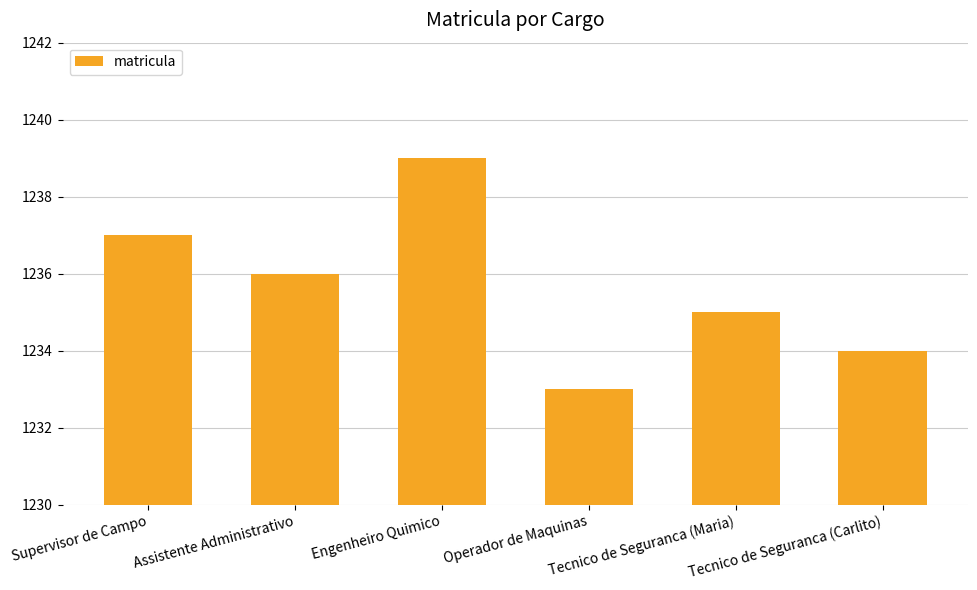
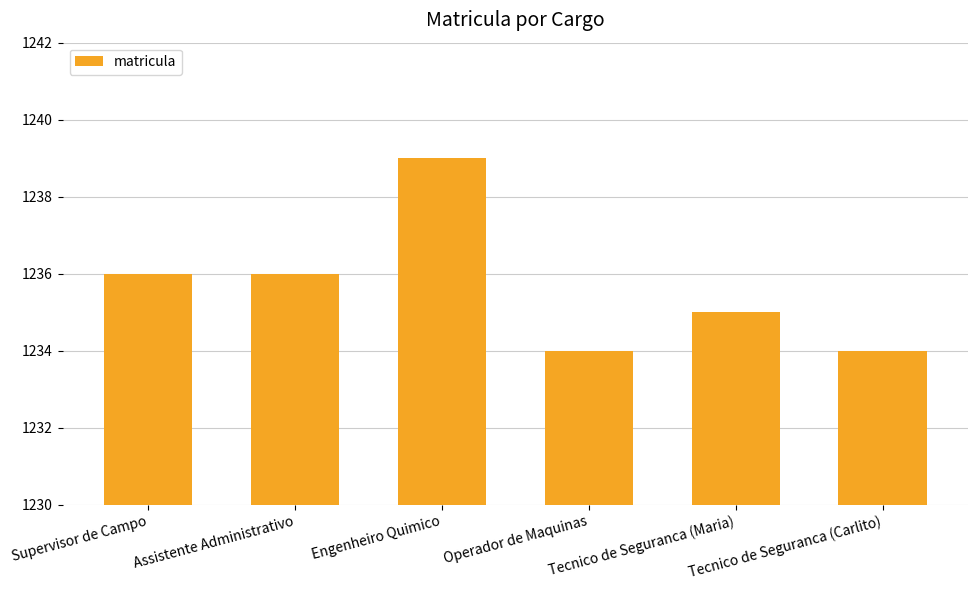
  {
-   "Supervisor de Campo": 1237,
+   "Supervisor de Campo": 1236,
    "Assistente Administrativo": 1236,
    "Engenheiro Quimico": 1239,
-   "Operador de Maquinas": 1233,
+   "Operador de Maquinas": 1234,
    "Tecnico de Seguranca (Maria)": 1235,
    "Tecnico de Seguranca (Carlito)": 1234
  }
